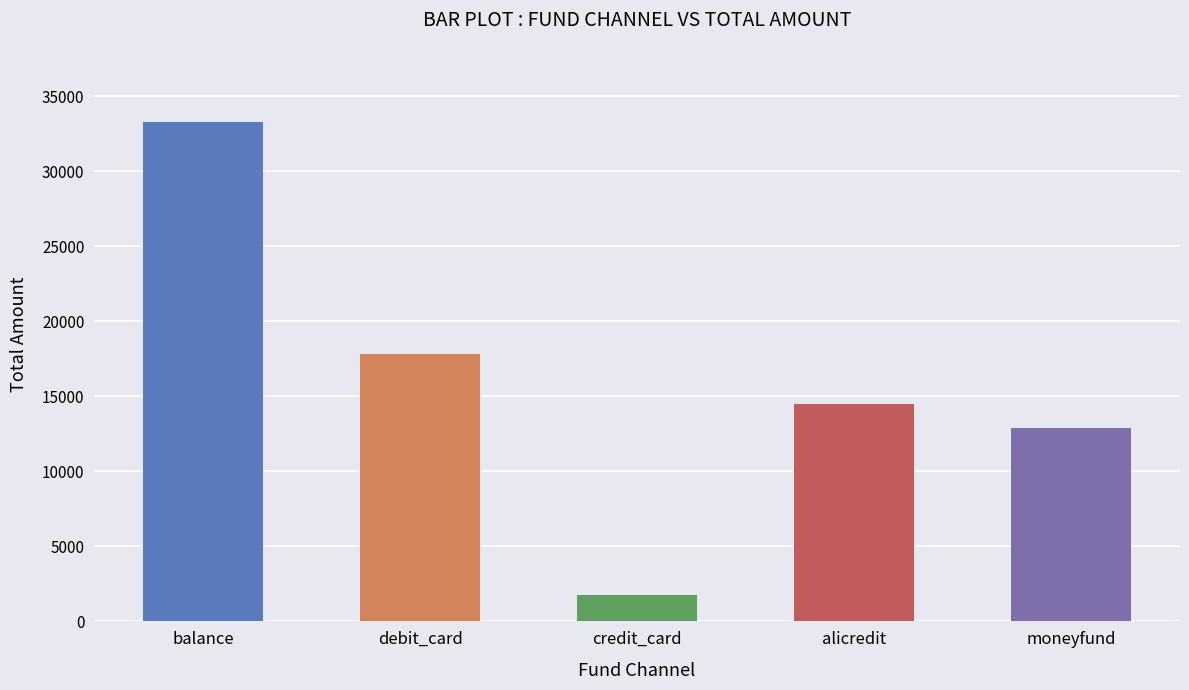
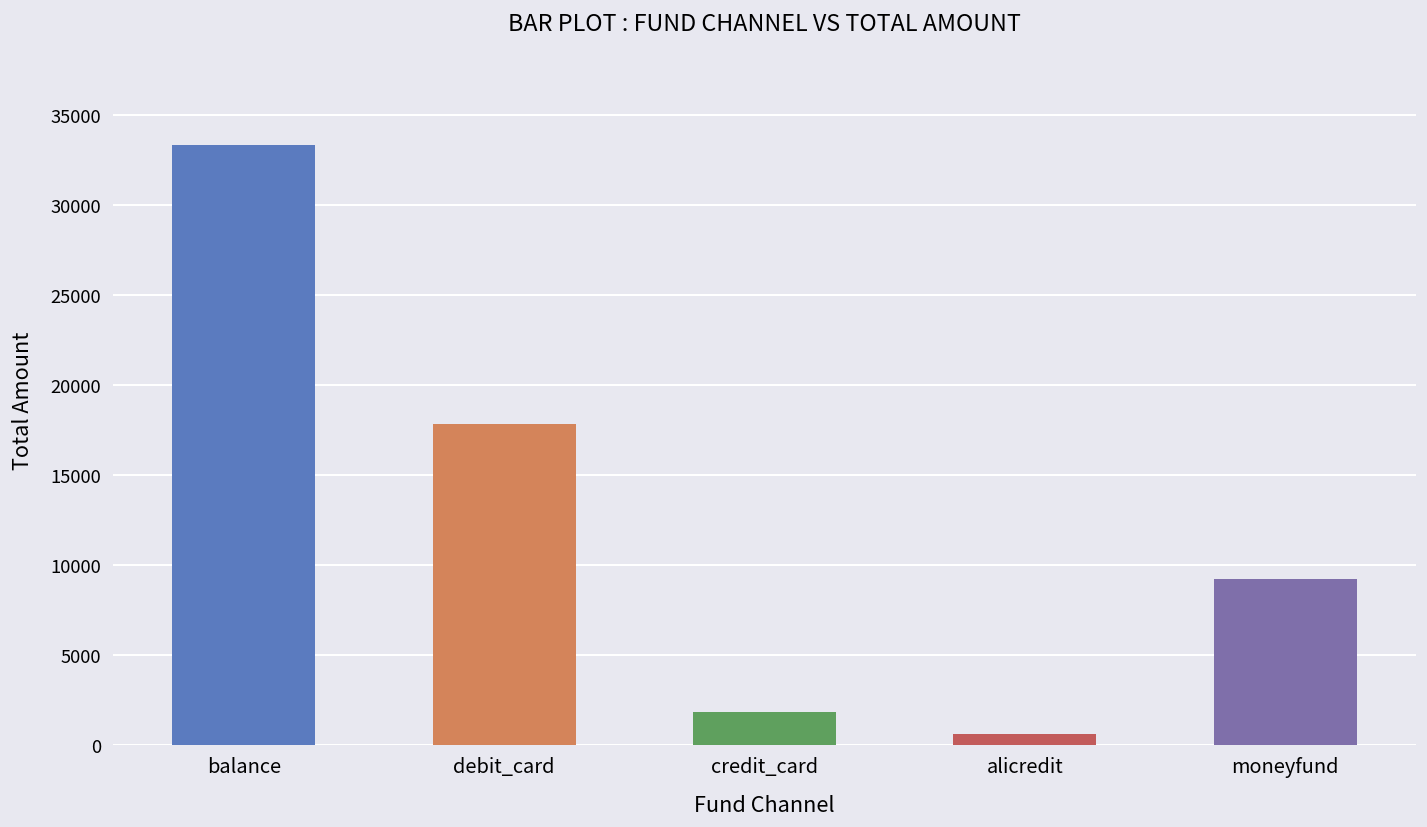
  {
    "balance": 33300,
    "debit_card": 17800,
    "credit_card": 1800,
-   "alicredit": 14500,
-   "moneyfund": 12900
+   "alicredit": 600,
+   "moneyfund": 9200
  }
